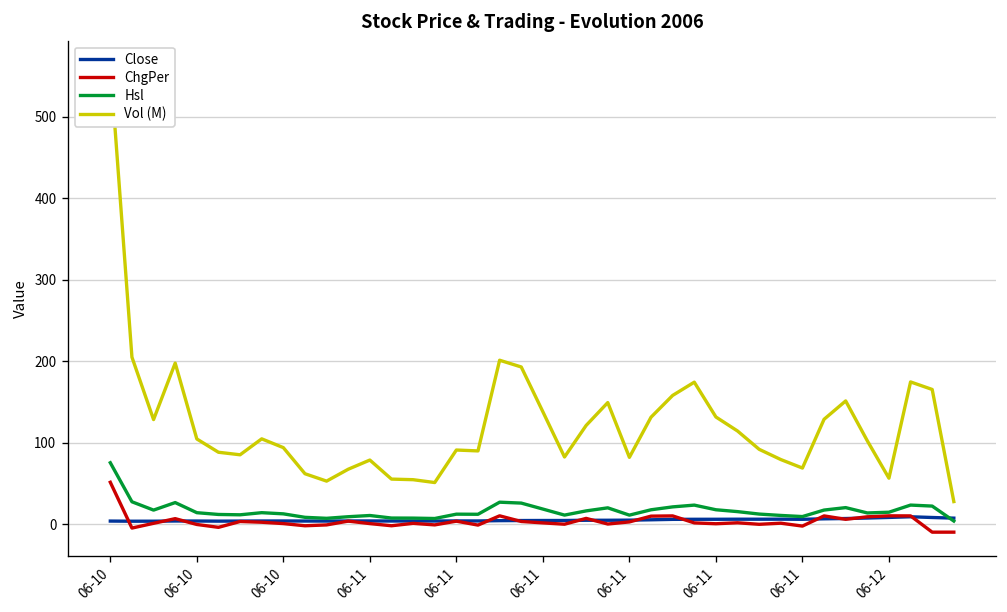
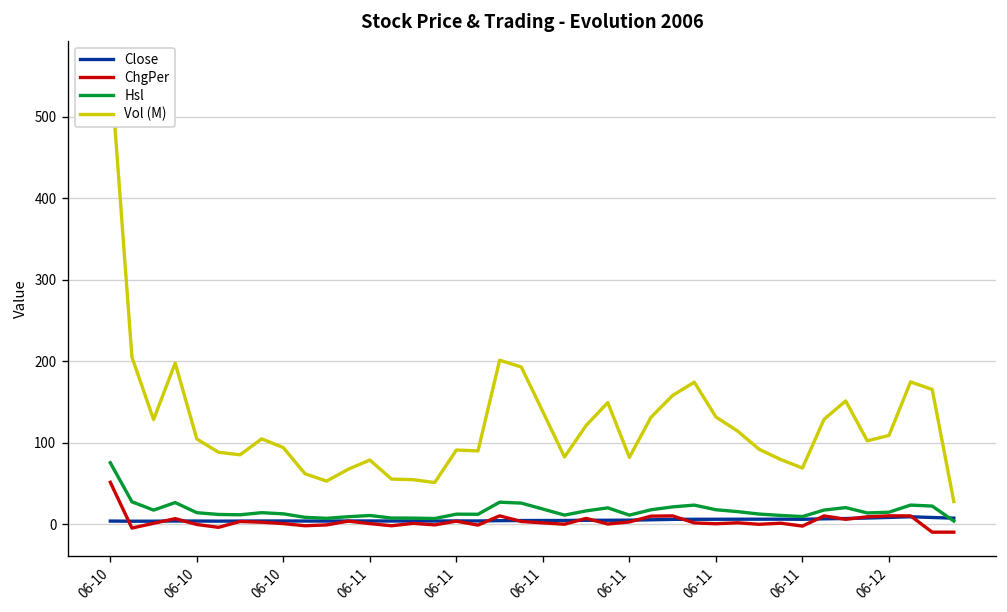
  {
    "Hsl": {
      "06-12": 10
    },
    "Vol (M)": {
-     "06-12": 60
+     "06-12": 110
    }
  }
